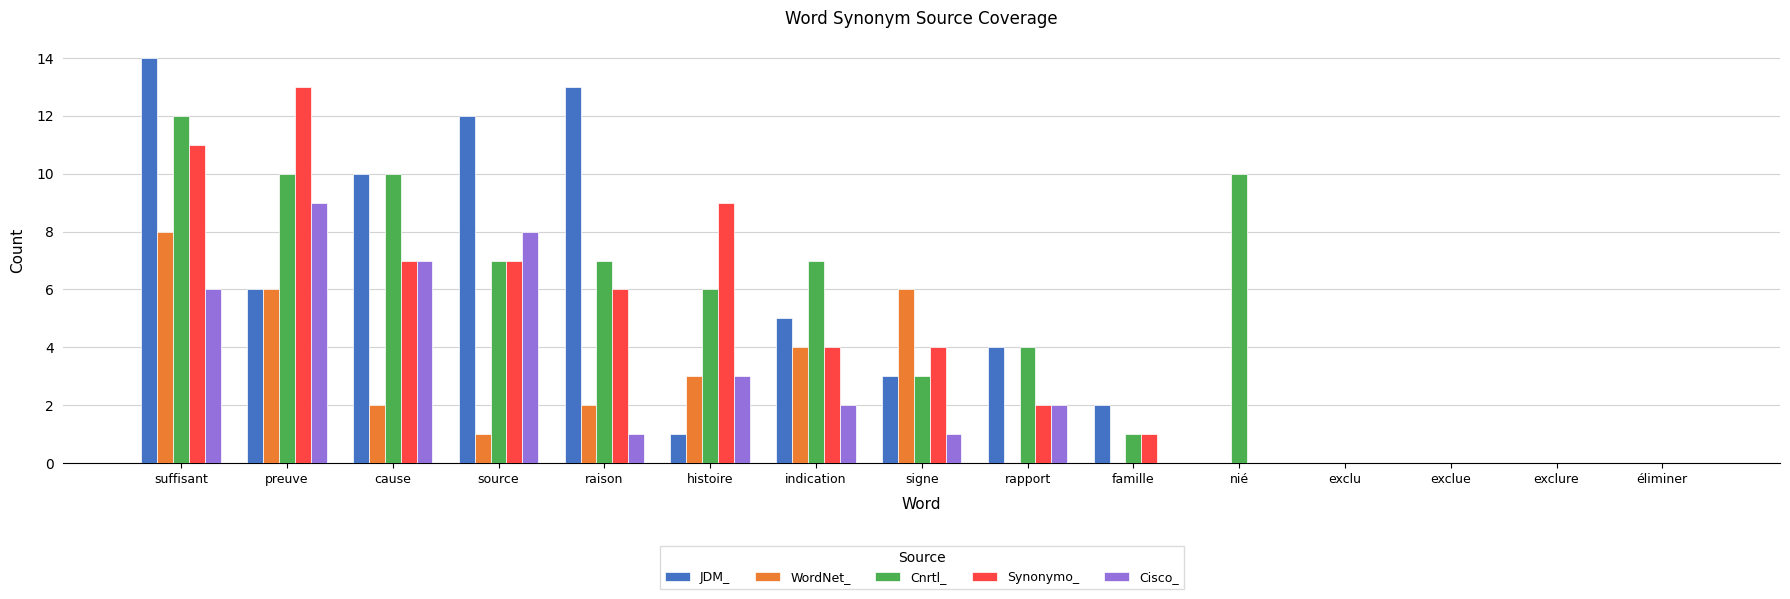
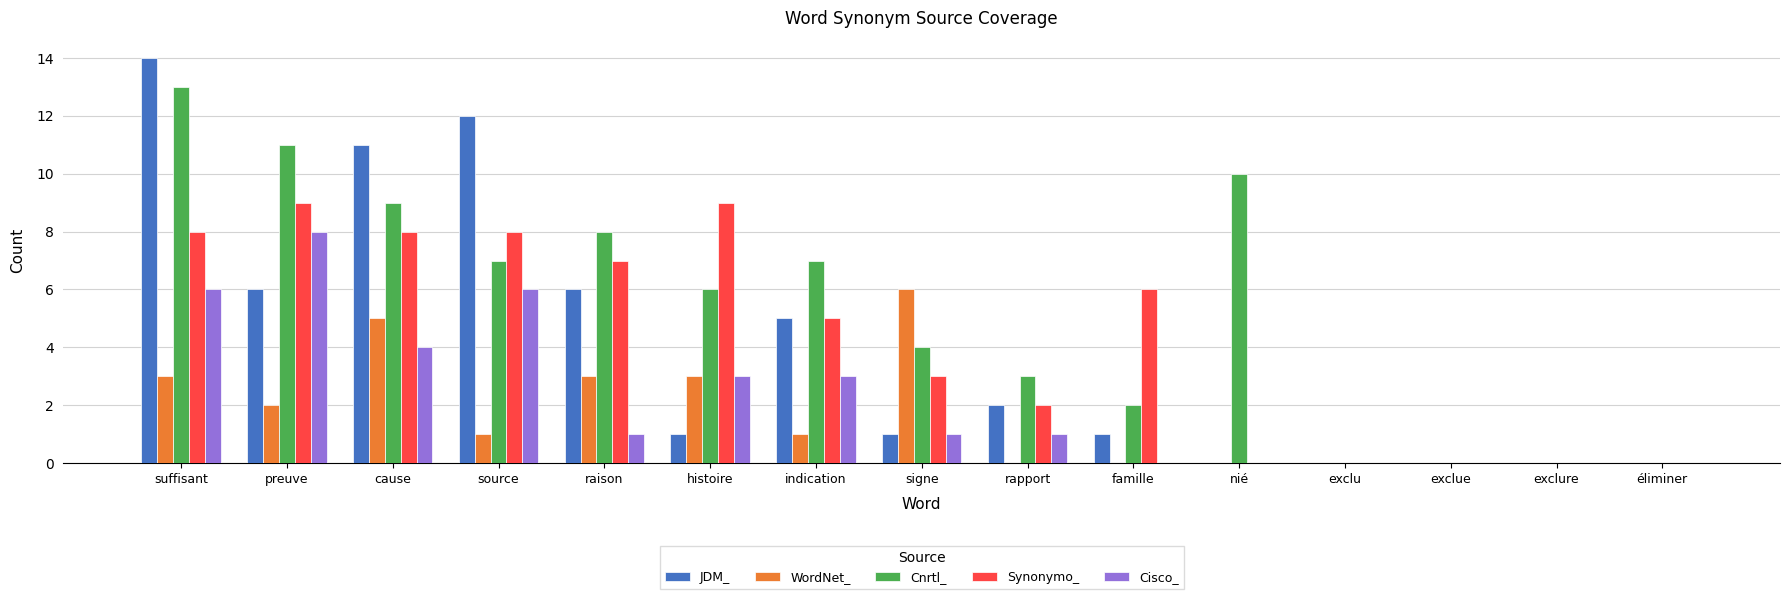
  {
    "JDM_": {
      "suffisant": 14,
      "preuve": 6,
-     "cause": 10,
+     "cause": 11,
      "source": 12,
-     "raison": 13,
+     "raison": 6,
      "histoire": 1,
      "indication": 5,
-     "signe": 3,
-     "rapport": 4,
-     "famille": 2,
+     "signe": 1,
+     "rapport": 2,
+     "famille": 1,
      "nié": 0,
      "exclu": 0,
      "exclue": 0,
      "exclure": 0,
      "éliminer": 0
    },
    "WordNet_": {
-     "suffisant": 8,
-     "preuve": 6,
-     "cause": 2,
+     "suffisant": 3,
+     "preuve": 2,
+     "cause": 5,
      "source": 1,
-     "raison": 2,
+     "raison": 3,
      "histoire": 3,
-     "indication": 4,
+     "indication": 1,
      "signe": 6,
      "rapport": 0,
      "famille": 0,
      "nié": 0,
      "exclu": 0,
      "exclue": 0,
      "exclure": 0,
      "éliminer": 0
    },
    "Cnrtl_": {
-     "suffisant": 12,
-     "preuve": 10,
-     "cause": 10,
+     "suffisant": 13,
+     "preuve": 11,
+     "cause": 9,
      "source": 7,
-     "raison": 7,
+     "raison": 8,
      "histoire": 6,
      "indication": 7,
-     "signe": 3,
-     "rapport": 4,
-     "famille": 1,
+     "signe": 4,
+     "rapport": 3,
+     "famille": 2,
      "nié": 10,
      "exclu": 0,
      "exclue": 0,
      "exclure": 0,
      "éliminer": 0
    },
    "Synonymo_": {
-     "suffisant": 11,
-     "preuve": 13,
-     "cause": 7,
-     "source": 7,
-     "raison": 6,
+     "suffisant": 8,
+     "preuve": 9,
+     "cause": 8,
+     "source": 8,
+     "raison": 7,
      "histoire": 9,
-     "indication": 4,
-     "signe": 4,
+     "indication": 5,
+     "signe": 3,
      "rapport": 2,
-     "famille": 1,
+     "famille": 6,
      "nié": 0,
      "exclu": 0,
      "exclue": 0,
      "exclure": 0,
      "éliminer": 0
    },
    "Cisco_": {
      "suffisant": 6,
-     "preuve": 9,
-     "cause": 7,
-     "source": 8,
+     "preuve": 8,
+     "cause": 4,
+     "source": 6,
      "raison": 1,
      "histoire": 3,
-     "indication": 2,
+     "indication": 3,
      "signe": 1,
-     "rapport": 2,
+     "rapport": 1,
      "famille": 0,
      "nié": 0,
      "exclu": 0,
      "exclue": 0,
      "exclure": 0,
      "éliminer": 0
    }
  }
